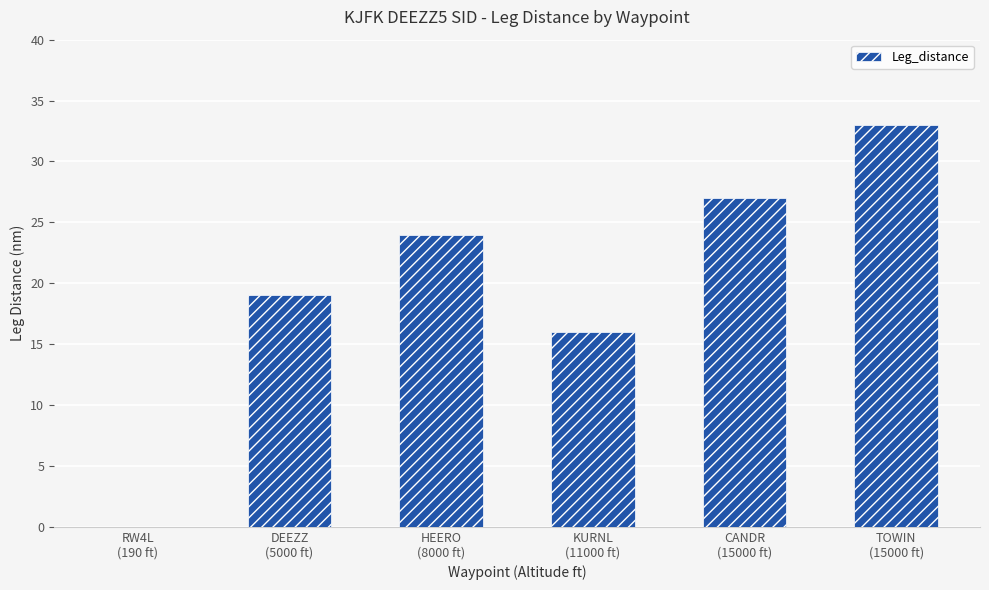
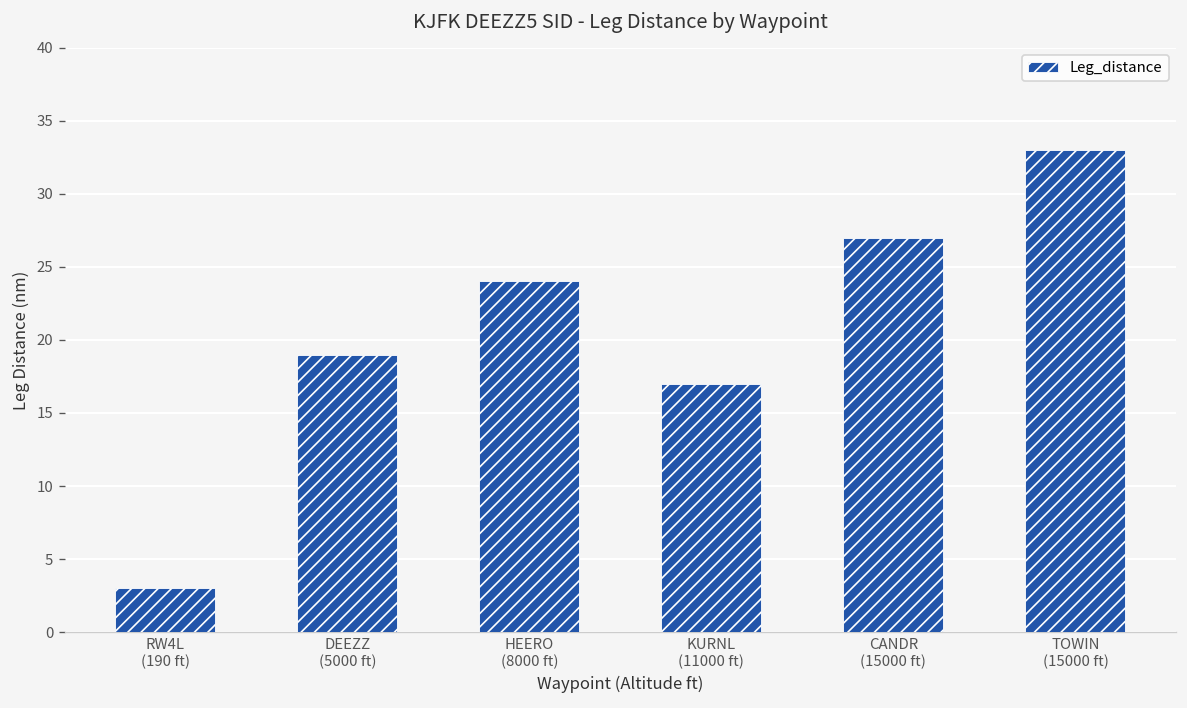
  {
-   "RW4L (190 ft)": 0,
+   "RW4L (190 ft)": 3,
    "DEEZZ (5000 ft)": 19,
    "HEERO (8000 ft)": 24,
-   "KURNL (11000 ft)": 16,
+   "KURNL (11000 ft)": 17,
    "CANDR (15000 ft)": 27,
    "TOWIN (15000 ft)": 33
  }
